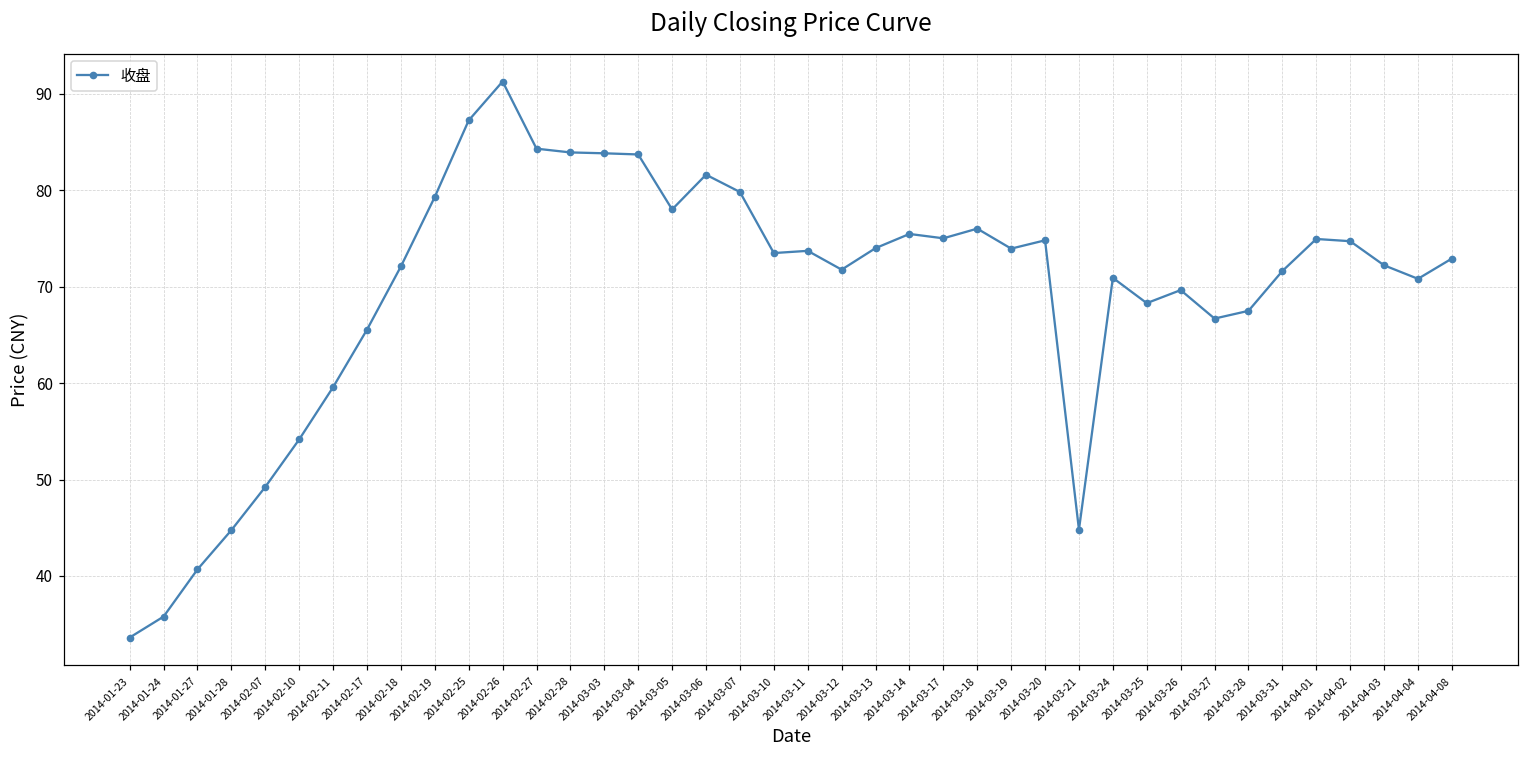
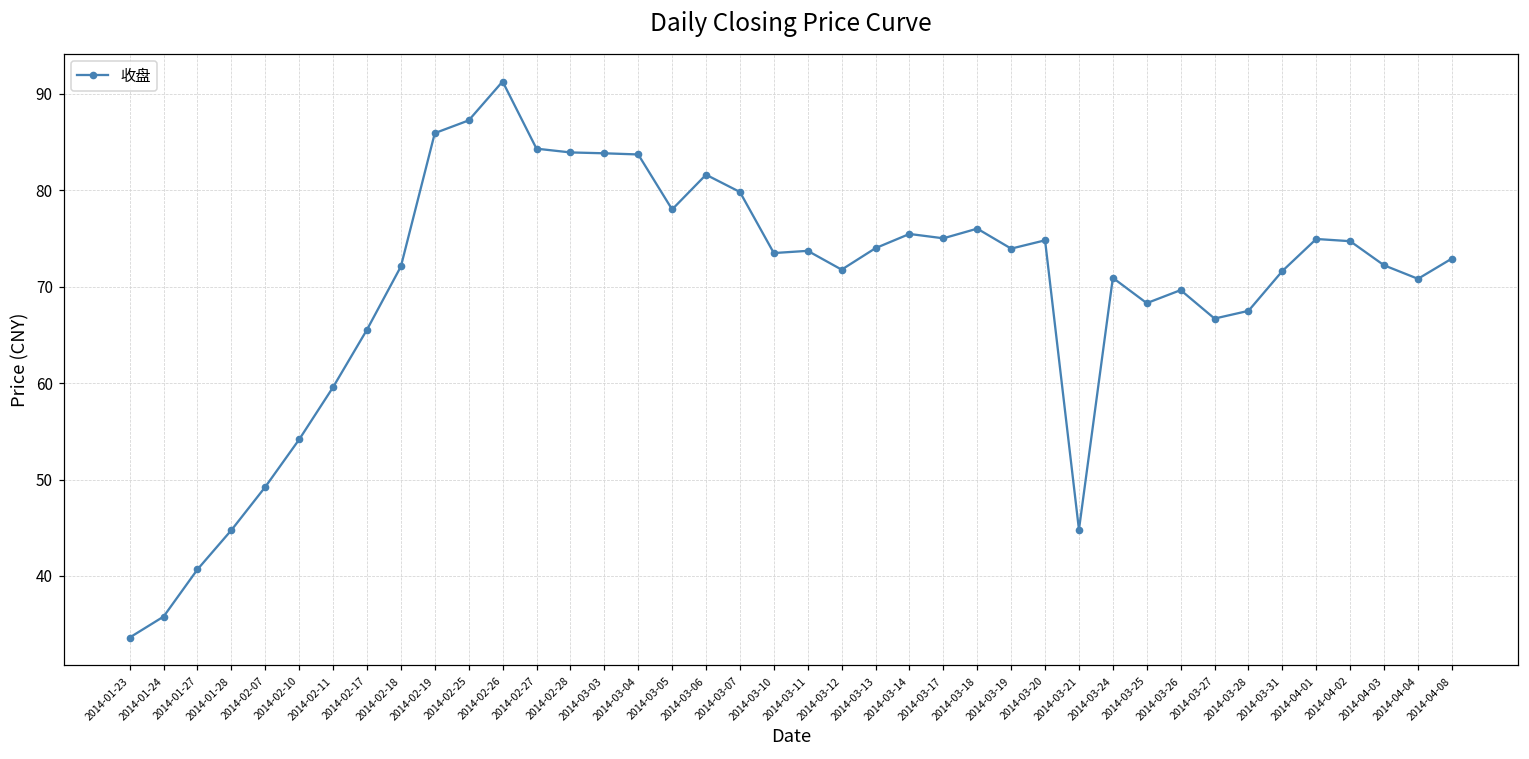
  {
    "2014-01-23": 34,
    "2014-01-24": 36,
    "2014-01-27": 41,
    "2014-01-28": 45,
    "2014-02-07": 49,
    "2014-02-10": 54,
    "2014-02-11": 60,
    "2014-02-17": 66,
    "2014-02-18": 72,
-   "2014-02-19": 79,
+   "2014-02-19": 86,
    "2014-02-25": 87,
    "2014-02-26": 91,
    "2014-02-27": 84,
    "2014-02-28": 84,
    "2014-03-03": 84,
    "2014-03-04": 84,
    "2014-03-05": 78,
    "2014-03-06": 82,
    "2014-03-07": 80,
    "2014-03-10": 73,
    "2014-03-11": 74,
    "2014-03-12": 72,
    "2014-03-13": 74,
    "2014-03-14": 75,
    "2014-03-17": 75,
    "2014-03-18": 76,
    "2014-03-19": 74,
    "2014-03-20": 75,
    "2014-03-21": 45,
    "2014-03-24": 71,
    "2014-03-25": 68,
    "2014-03-26": 70,
    "2014-03-27": 67,
    "2014-03-28": 67,
    "2014-03-31": 72,
    "2014-04-01": 75,
    "2014-04-02": 75,
    "2014-04-03": 72,
    "2014-04-04": 71,
    "2014-04-08": 73
  }
